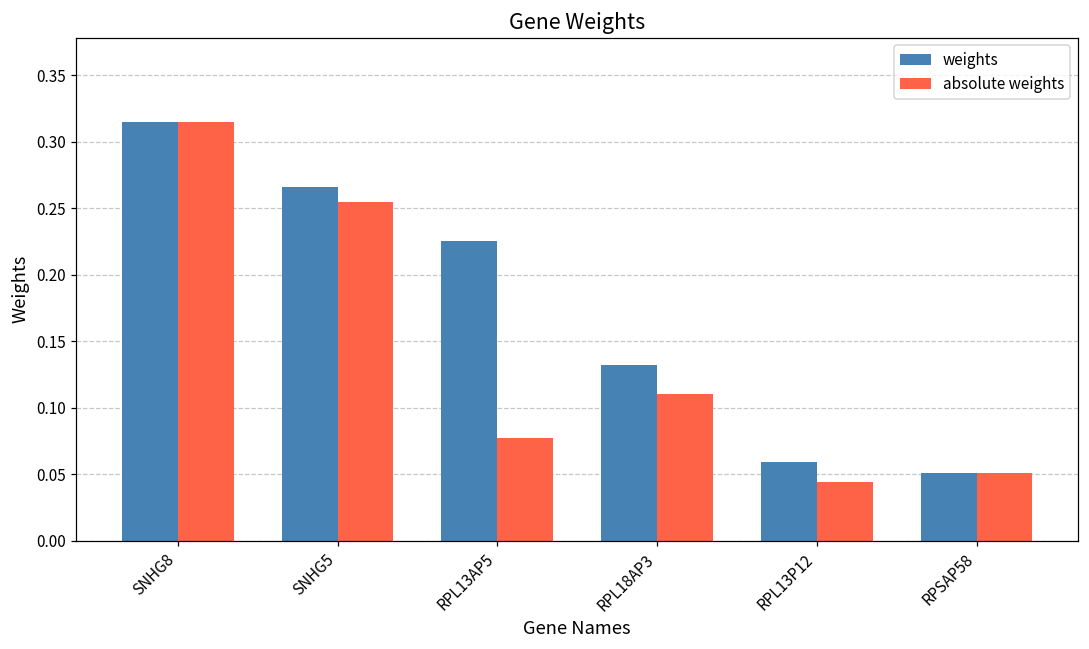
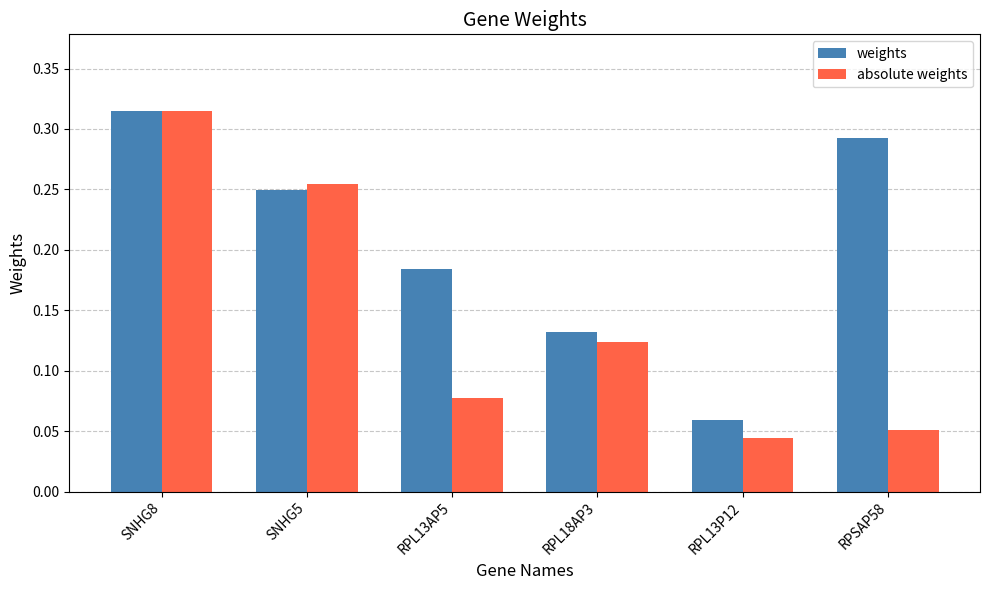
  {
    "weights": {
      "SNHG8": 0.315,
-     "SNHG5": 0.266,
-     "RPL13AP5": 0.225,
+     "SNHG5": 0.249,
+     "RPL13AP5": 0.185,
      "RPL18AP3": 0.132,
      "RPL13P12": 0.059,
-     "RPSAP58": 0.051
+     "RPSAP58": 0.293
    },
    "absolute weights": {
      "SNHG8": 0.315,
      "SNHG5": 0.255,
      "RPL13AP5": 0.078,
-     "RPL18AP3": 0.110,
+     "RPL18AP3": 0.123,
      "RPL13P12": 0.044,
      "RPSAP58": 0.051
    }
  }
